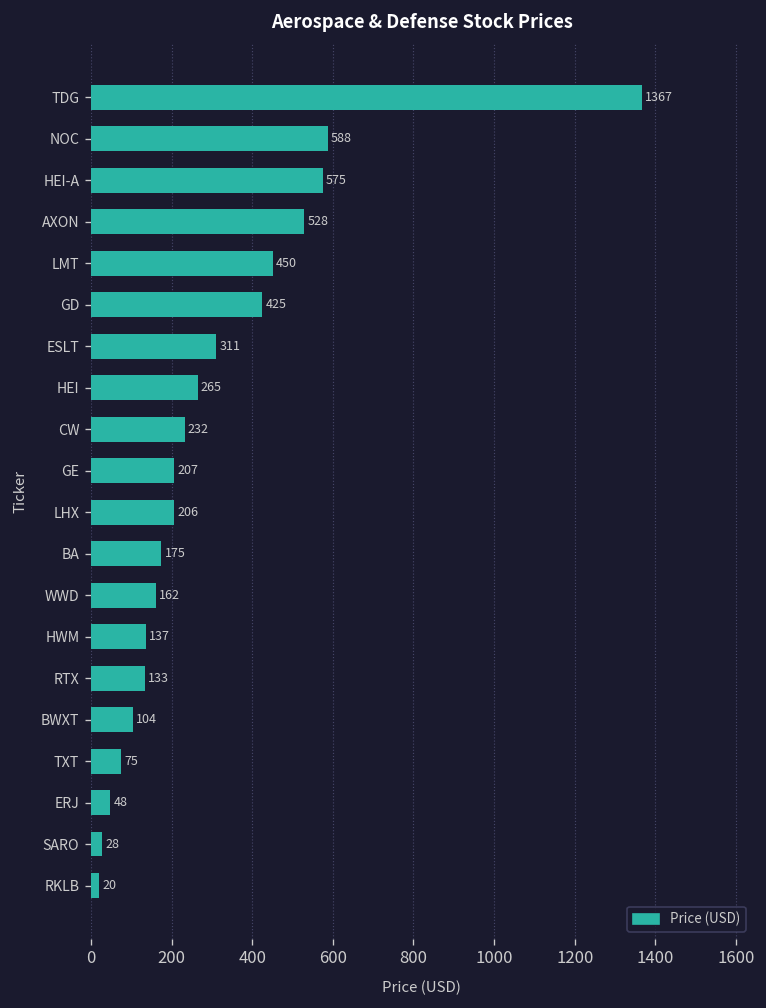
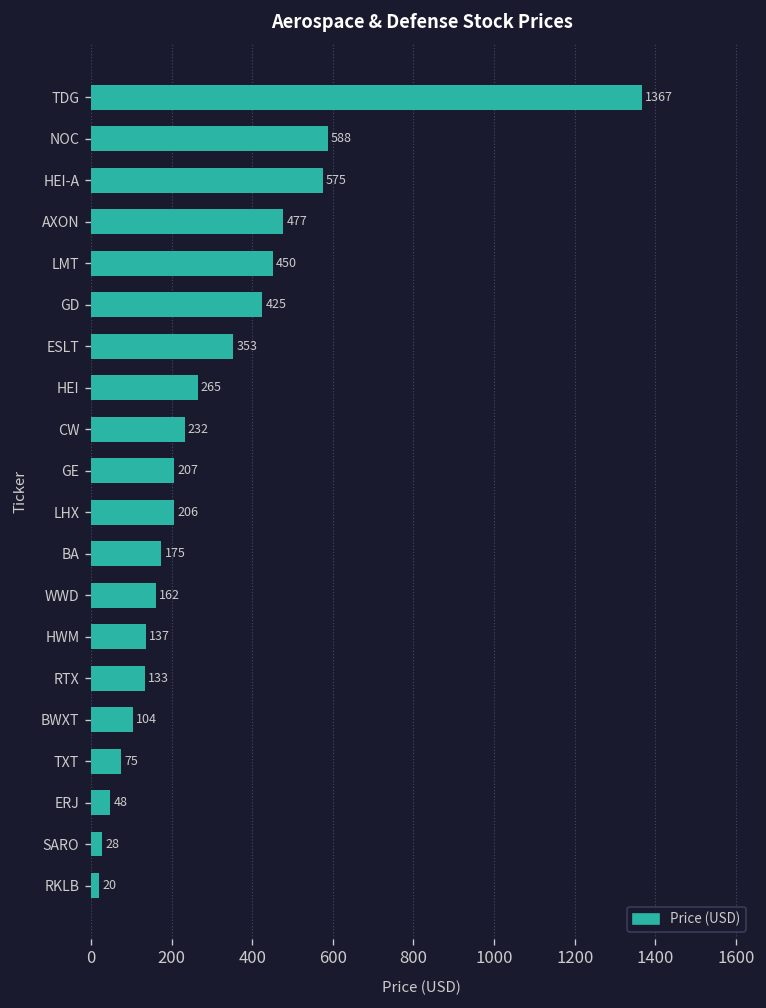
  {
    "TDG": 1367,
    "NOC": 588,
    "HEI-A": 575,
-   "AXON": 528,
+   "AXON": 477,
    "LMT": 450,
    "GD": 425,
-   "ESLT": 311,
+   "ESLT": 353,
    "HEI": 265,
    "CW": 232,
    "GE": 207,
    "LHX": 206,
    "BA": 175,
    "WWD": 162,
    "HWM": 137,
    "RTX": 133,
    "BWXT": 104,
    "TXT": 75,
    "ERJ": 48,
    "SARO": 28,
    "RKLB": 20
  }
